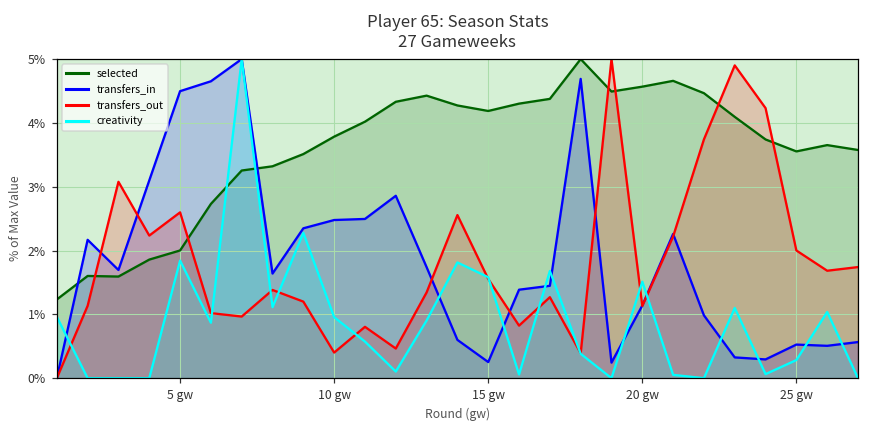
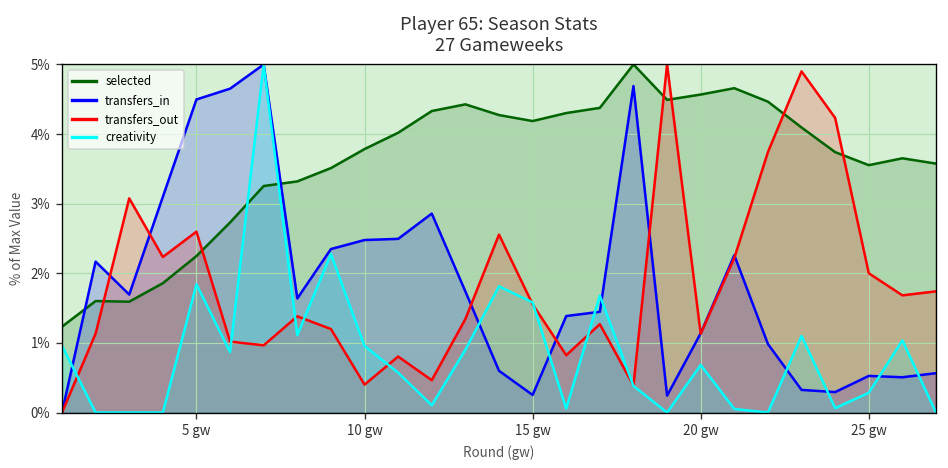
  {
    "selected": {
-     "5 gw": "2.0%",
+     "5 gw": "2.2%",
      "10 gw": "3.8%",
      "15 gw": "4.2%",
      "20 gw": "4.6%",
      "25 gw": "3.6%"
    },
    "transfers_in": {
      "5 gw": "4.5%",
      "10 gw": "2.5%",
      "15 gw": "0.3%",
      "25 gw": "0.5%"
    },
    "transfers_out": {
      "5 gw": "2.6%",
      "10 gw": "0.4%",
      "25 gw": "2.0%"
    },
    "creativity": {
      "5 gw": "1.8%",
      "10 gw": "1.0%",
-     "20 gw": "1.5%",
+     "20 gw": "0.7%",
      "25 gw": "0.3%"
    }
  }
